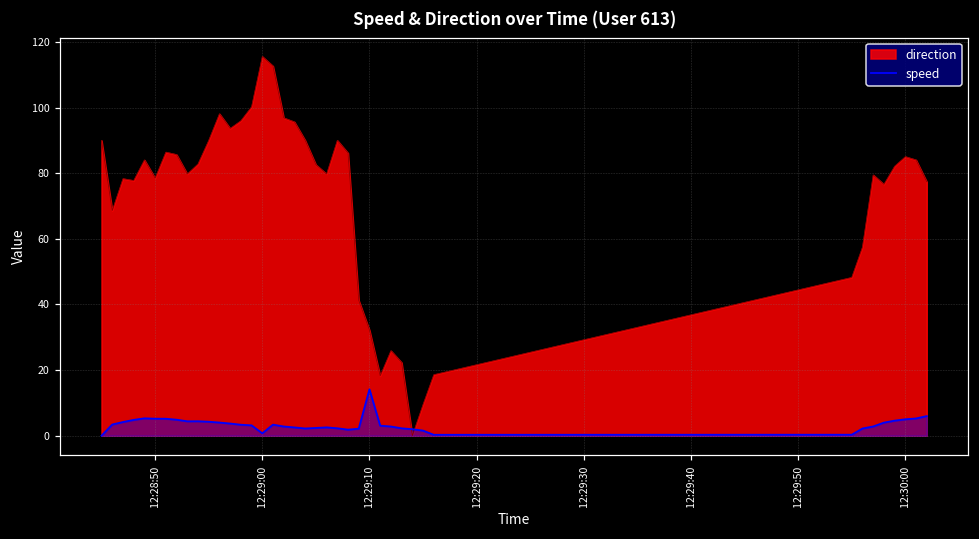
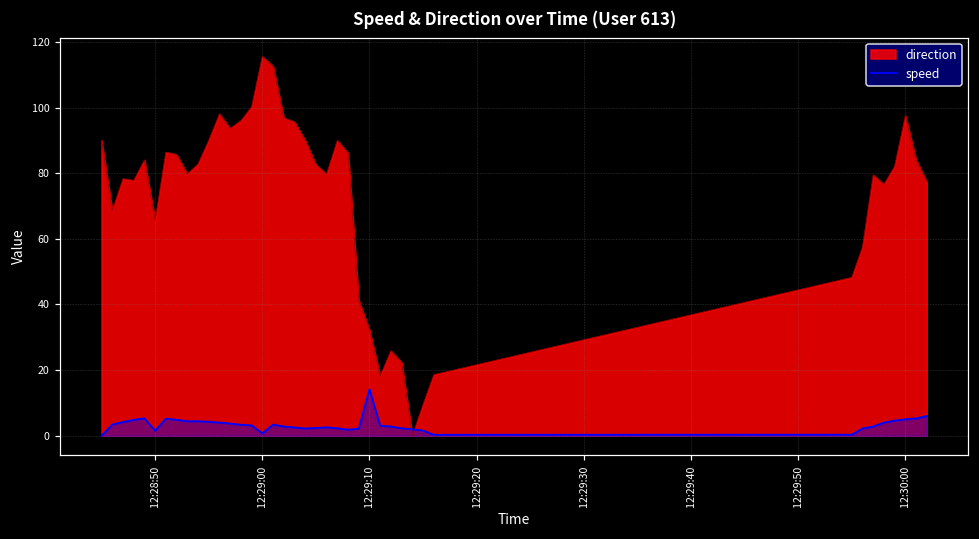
  {
    "direction": {
-     "12:28:50": 79,
+     "12:28:50": 66,
      "12:29:00": 116,
      "12:29:10": 32,
-     "12:30:00": 85
+     "12:30:00": 98
    },
    "speed": {
-     "12:28:50": 5,
+     "12:28:50": 2,
      "12:29:00": 1,
      "12:29:10": 14,
      "12:30:00": 5
    }
  }
